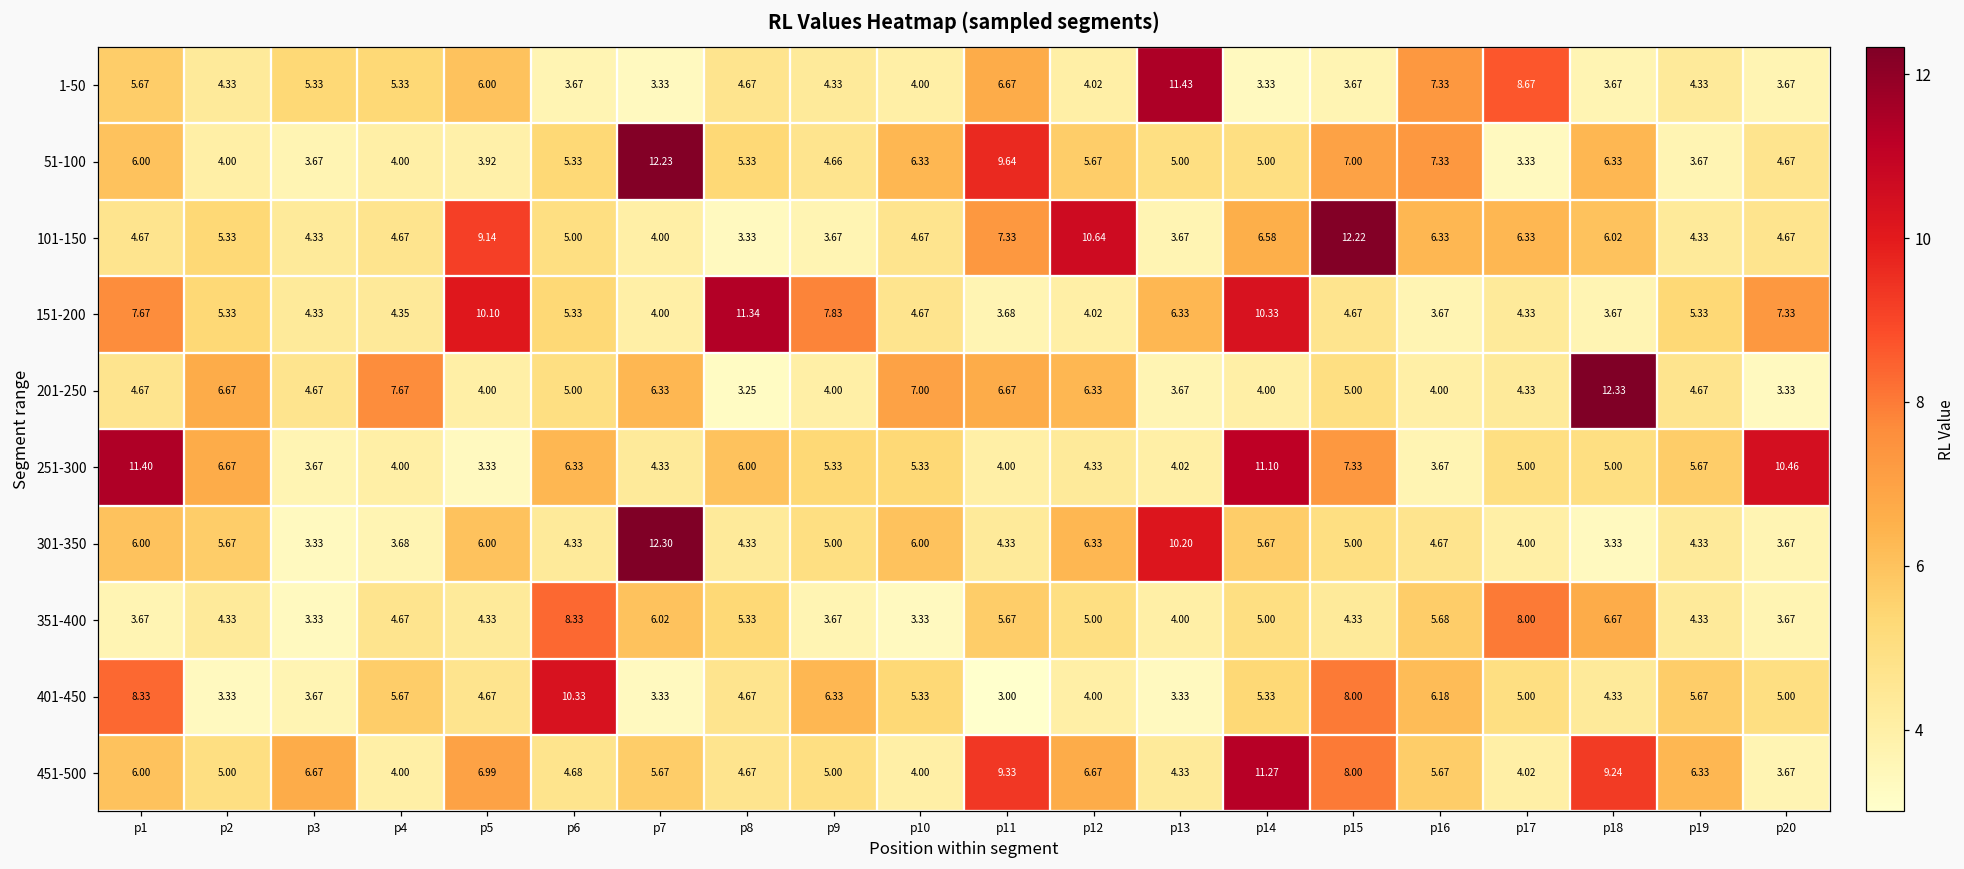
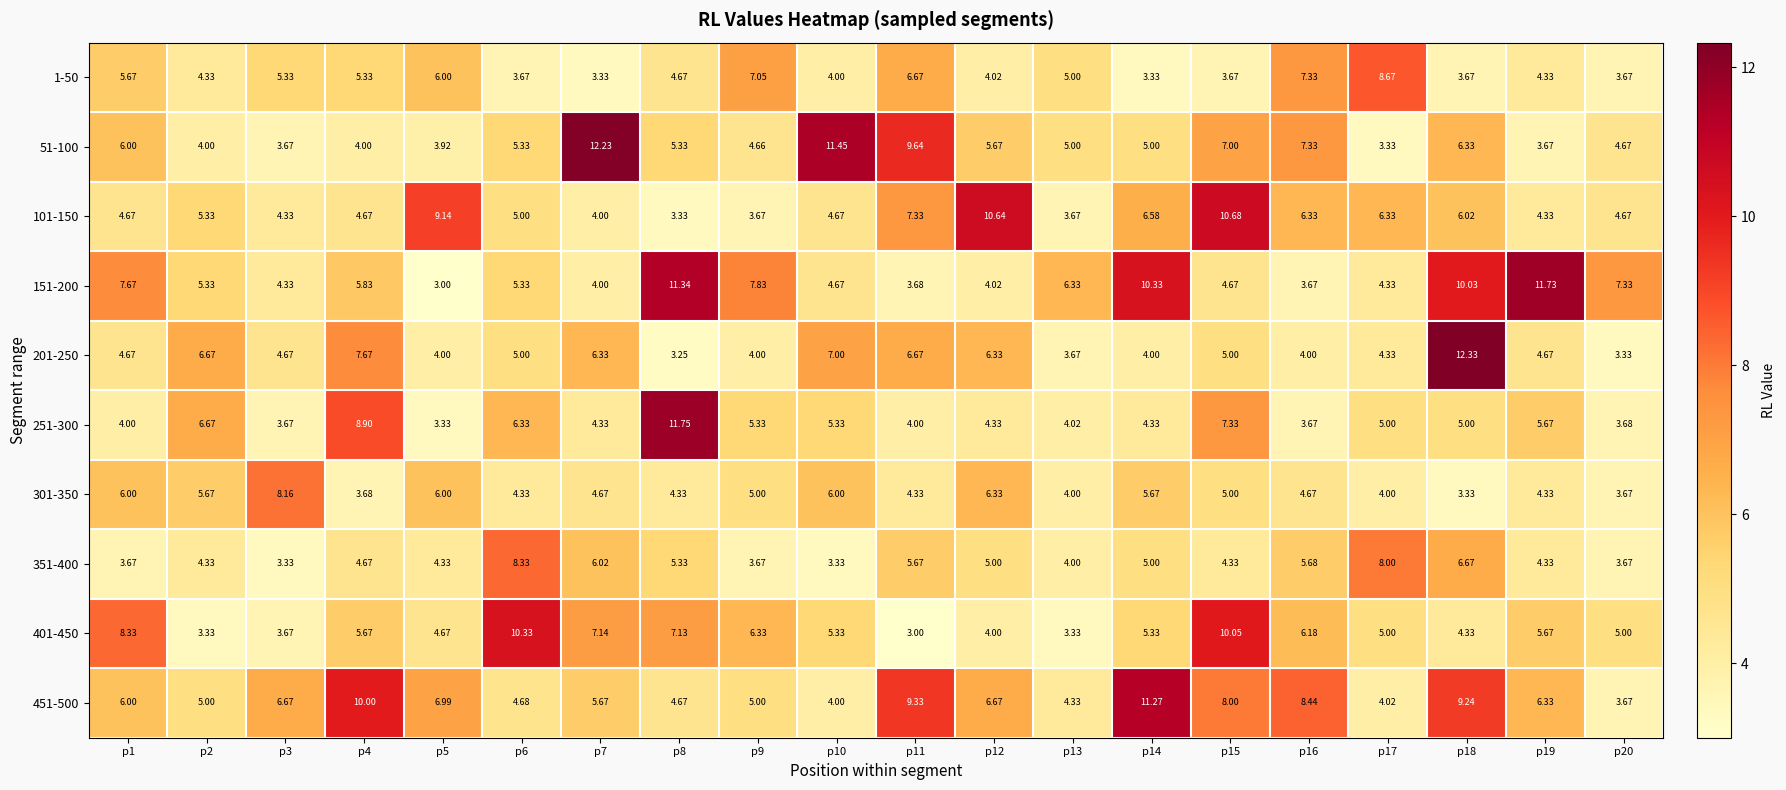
  {
    "1-50": {
      "p1": 5.67,
      "p2": 4.33,
      "p3": 5.33,
      "p4": 5.33,
      "p5": 6.00,
      "p6": 3.67,
      "p7": 3.33,
      "p8": 4.67,
-     "p9": 4.33,
+     "p9": 7.05,
      "p10": 4.00,
      "p11": 6.67,
      "p12": 4.02,
-     "p13": 11.43,
+     "p13": 5.00,
      "p14": 3.33,
      "p15": 3.67,
      "p16": 7.33,
      "p17": 8.67,
      "p18": 3.67,
      "p19": 4.33,
      "p20": 3.67
    },
    "51-100": {
      "p1": 6.00,
      "p2": 4.00,
      "p3": 3.67,
      "p4": 4.00,
      "p5": 3.92,
      "p6": 5.33,
      "p7": 12.23,
      "p8": 5.33,
      "p9": 4.66,
-     "p10": 6.33,
+     "p10": 11.45,
      "p11": 9.64,
      "p12": 5.67,
      "p13": 5.00,
      "p14": 5.00,
      "p15": 7.00,
      "p16": 7.33,
      "p17": 3.33,
      "p18": 6.33,
      "p19": 3.67,
      "p20": 4.67
    },
    "101-150": {
      "p1": 4.67,
      "p2": 5.33,
      "p3": 4.33,
      "p4": 4.67,
      "p5": 9.14,
      "p6": 5.00,
      "p7": 4.00,
      "p8": 3.33,
      "p9": 3.67,
      "p10": 4.67,
      "p11": 7.33,
      "p12": 10.64,
      "p13": 3.67,
      "p14": 6.58,
-     "p15": 12.22,
+     "p15": 10.68,
      "p16": 6.33,
      "p17": 6.33,
      "p18": 6.02,
      "p19": 4.33,
      "p20": 4.67
    },
    "151-200": {
      "p1": 7.67,
      "p2": 5.33,
      "p3": 4.33,
-     "p4": 4.35,
-     "p5": 10.10,
+     "p4": 5.83,
+     "p5": 3.00,
      "p6": 5.33,
      "p7": 4.00,
      "p8": 11.34,
      "p9": 7.83,
      "p10": 4.67,
      "p11": 3.68,
      "p12": 4.02,
      "p13": 6.33,
      "p14": 10.33,
      "p15": 4.67,
      "p16": 3.67,
      "p17": 4.33,
-     "p18": 3.67,
-     "p19": 5.33,
+     "p18": 10.03,
+     "p19": 11.73,
      "p20": 7.33
    },
    "201-250": {
      "p1": 4.67,
      "p2": 6.67,
      "p3": 4.67,
      "p4": 7.67,
      "p5": 4.00,
      "p6": 5.00,
      "p7": 6.33,
      "p8": 3.25,
      "p9": 4.00,
      "p10": 7.00,
      "p11": 6.67,
      "p12": 6.33,
      "p13": 3.67,
      "p14": 4.00,
      "p15": 5.00,
      "p16": 4.00,
      "p17": 4.33,
      "p18": 12.33,
      "p19": 4.67,
      "p20": 3.33
    },
    "251-300": {
-     "p1": 11.40,
+     "p1": 4.00,
      "p2": 6.67,
      "p3": 3.67,
-     "p4": 4.00,
+     "p4": 8.90,
      "p5": 3.33,
      "p6": 6.33,
      "p7": 4.33,
-     "p8": 6.00,
+     "p8": 11.75,
      "p9": 5.33,
      "p10": 5.33,
      "p11": 4.00,
      "p12": 4.33,
      "p13": 4.02,
-     "p14": 11.10,
+     "p14": 4.33,
      "p15": 7.33,
      "p16": 3.67,
      "p17": 5.00,
      "p18": 5.00,
      "p19": 5.67,
-     "p20": 10.46
+     "p20": 3.68
    },
    "301-350": {
      "p1": 6.00,
      "p2": 5.67,
-     "p3": 3.33,
+     "p3": 8.16,
      "p4": 3.68,
      "p5": 6.00,
      "p6": 4.33,
-     "p7": 12.30,
+     "p7": 4.67,
      "p8": 4.33,
      "p9": 5.00,
      "p10": 6.00,
      "p11": 4.33,
      "p12": 6.33,
-     "p13": 10.20,
+     "p13": 4.00,
      "p14": 5.67,
      "p15": 5.00,
      "p16": 4.67,
      "p17": 4.00,
      "p18": 3.33,
      "p19": 4.33,
      "p20": 3.67
    },
    "351-400": {
      "p1": 3.67,
      "p2": 4.33,
      "p3": 3.33,
      "p4": 4.67,
      "p5": 4.33,
      "p6": 8.33,
      "p7": 6.02,
      "p8": 5.33,
      "p9": 3.67,
      "p10": 3.33,
      "p11": 5.67,
      "p12": 5.00,
      "p13": 4.00,
      "p14": 5.00,
      "p15": 4.33,
      "p16": 5.68,
      "p17": 8.00,
      "p18": 6.67,
      "p19": 4.33,
      "p20": 3.67
    },
    "401-450": {
      "p1": 8.33,
      "p2": 3.33,
      "p3": 3.67,
      "p4": 5.67,
      "p5": 4.67,
      "p6": 10.33,
-     "p7": 3.33,
-     "p8": 4.67,
+     "p7": 7.14,
+     "p8": 7.13,
      "p9": 6.33,
      "p10": 5.33,
      "p11": 3.00,
      "p12": 4.00,
      "p13": 3.33,
      "p14": 5.33,
-     "p15": 8.00,
+     "p15": 10.05,
      "p16": 6.18,
      "p17": 5.00,
      "p18": 4.33,
      "p19": 5.67,
      "p20": 5.00
    },
    "451-500": {
      "p1": 6.00,
      "p2": 5.00,
      "p3": 6.67,
-     "p4": 4.00,
+     "p4": 10.00,
      "p5": 6.99,
      "p6": 4.68,
      "p7": 5.67,
      "p8": 4.67,
      "p9": 5.00,
      "p10": 4.00,
      "p11": 9.33,
      "p12": 6.67,
      "p13": 4.33,
      "p14": 11.27,
      "p15": 8.00,
-     "p16": 5.67,
+     "p16": 8.44,
      "p17": 4.02,
      "p18": 9.24,
      "p19": 6.33,
      "p20": 3.67
    }
  }
